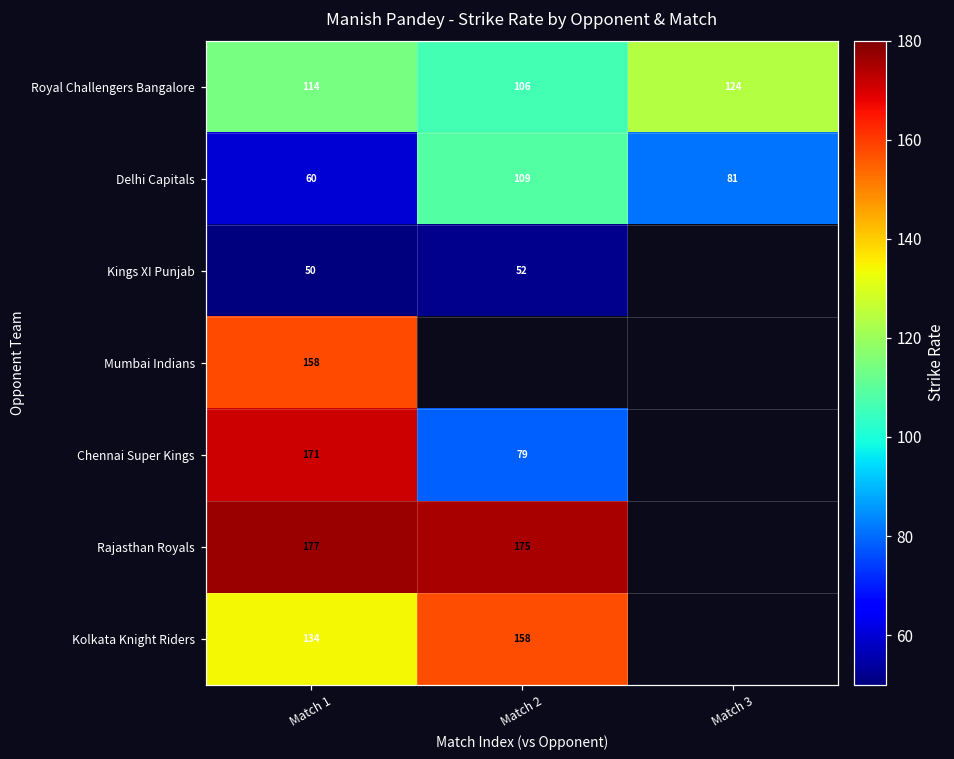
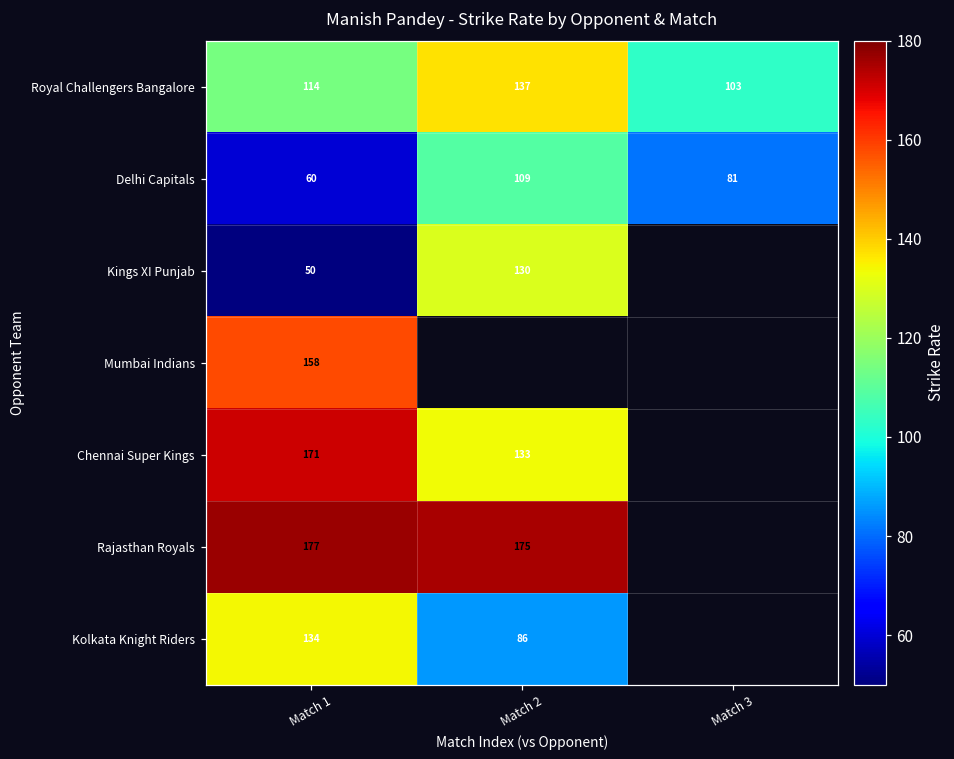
  {
    "Royal Challengers Bangalore": {
      "Match 1": 114,
-     "Match 2": 106,
-     "Match 3": 124
+     "Match 2": 137,
+     "Match 3": 103
    },
    "Delhi Capitals": {
      "Match 1": 60,
      "Match 2": 109,
      "Match 3": 81
    },
    "Kings XI Punjab": {
      "Match 1": 50,
-     "Match 2": 52
+     "Match 2": 130
    },
    "Mumbai Indians": {
      "Match 1": 158
    },
    "Chennai Super Kings": {
      "Match 1": 171,
-     "Match 2": 79
+     "Match 2": 133
    },
    "Rajasthan Royals": {
      "Match 1": 177,
      "Match 2": 175
    },
    "Kolkata Knight Riders": {
      "Match 1": 134,
-     "Match 2": 158
+     "Match 2": 86
    }
  }
